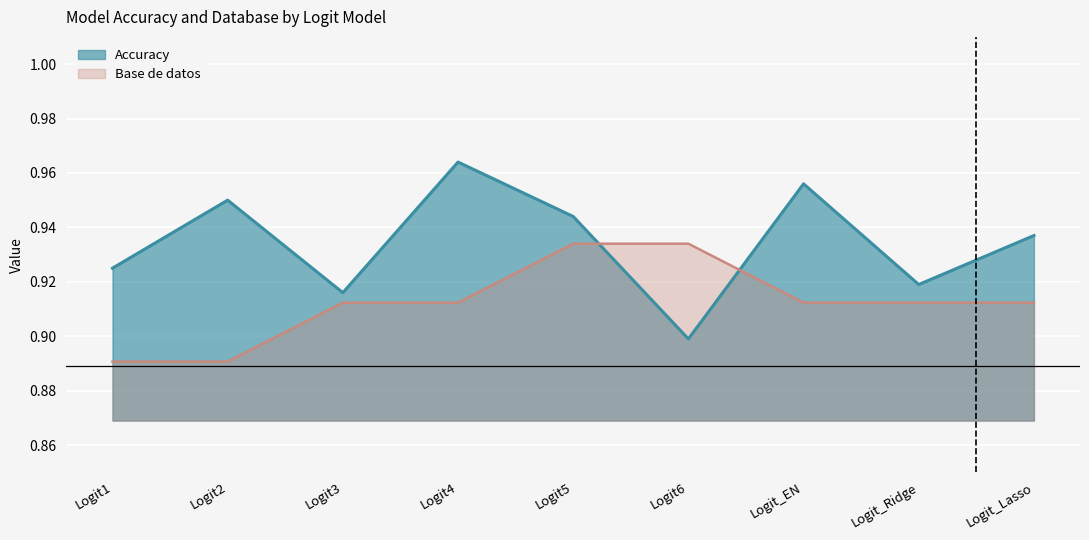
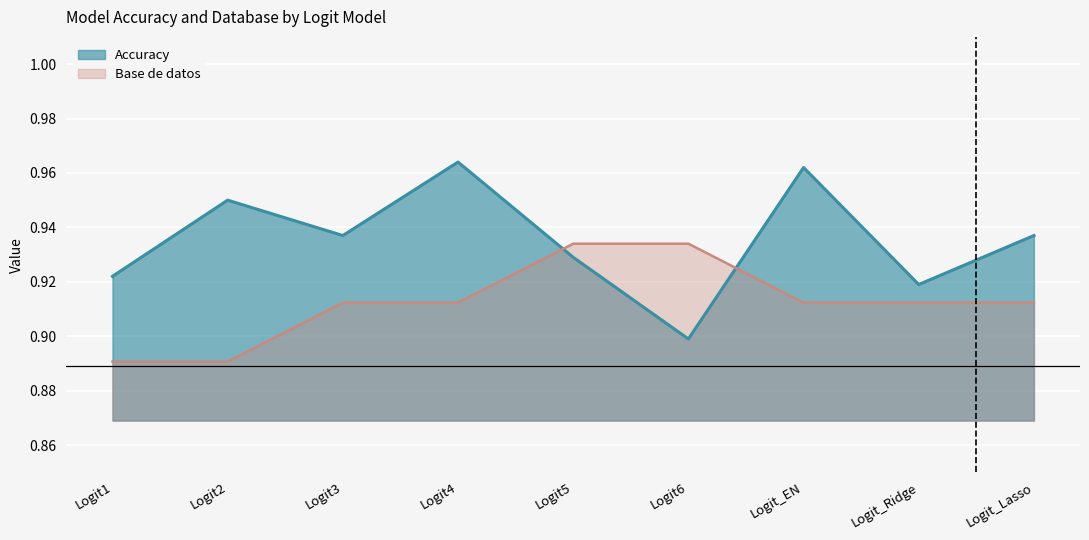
  {
    "Accuracy": {
-     "Logit1": 0.925,
+     "Logit1": 0.922,
      "Logit2": 0.950,
-     "Logit3": 0.916,
+     "Logit3": 0.937,
      "Logit4": 0.964,
-     "Logit5": 0.944,
+     "Logit5": 0.929,
      "Logit6": 0.899,
-     "Logit_EN": 0.956,
+     "Logit_EN": 0.962,
      "Logit_Ridge": 0.919,
      "Logit_Lasso": 0.937
    },
    "Base de datos": {
      "Logit1": 0.891,
      "Logit2": 0.891,
      "Logit3": 0.912,
      "Logit4": 0.912,
      "Logit5": 0.934,
      "Logit6": 0.934,
      "Logit_EN": 0.912,
      "Logit_Ridge": 0.912,
      "Logit_Lasso": 0.912
    }
  }
